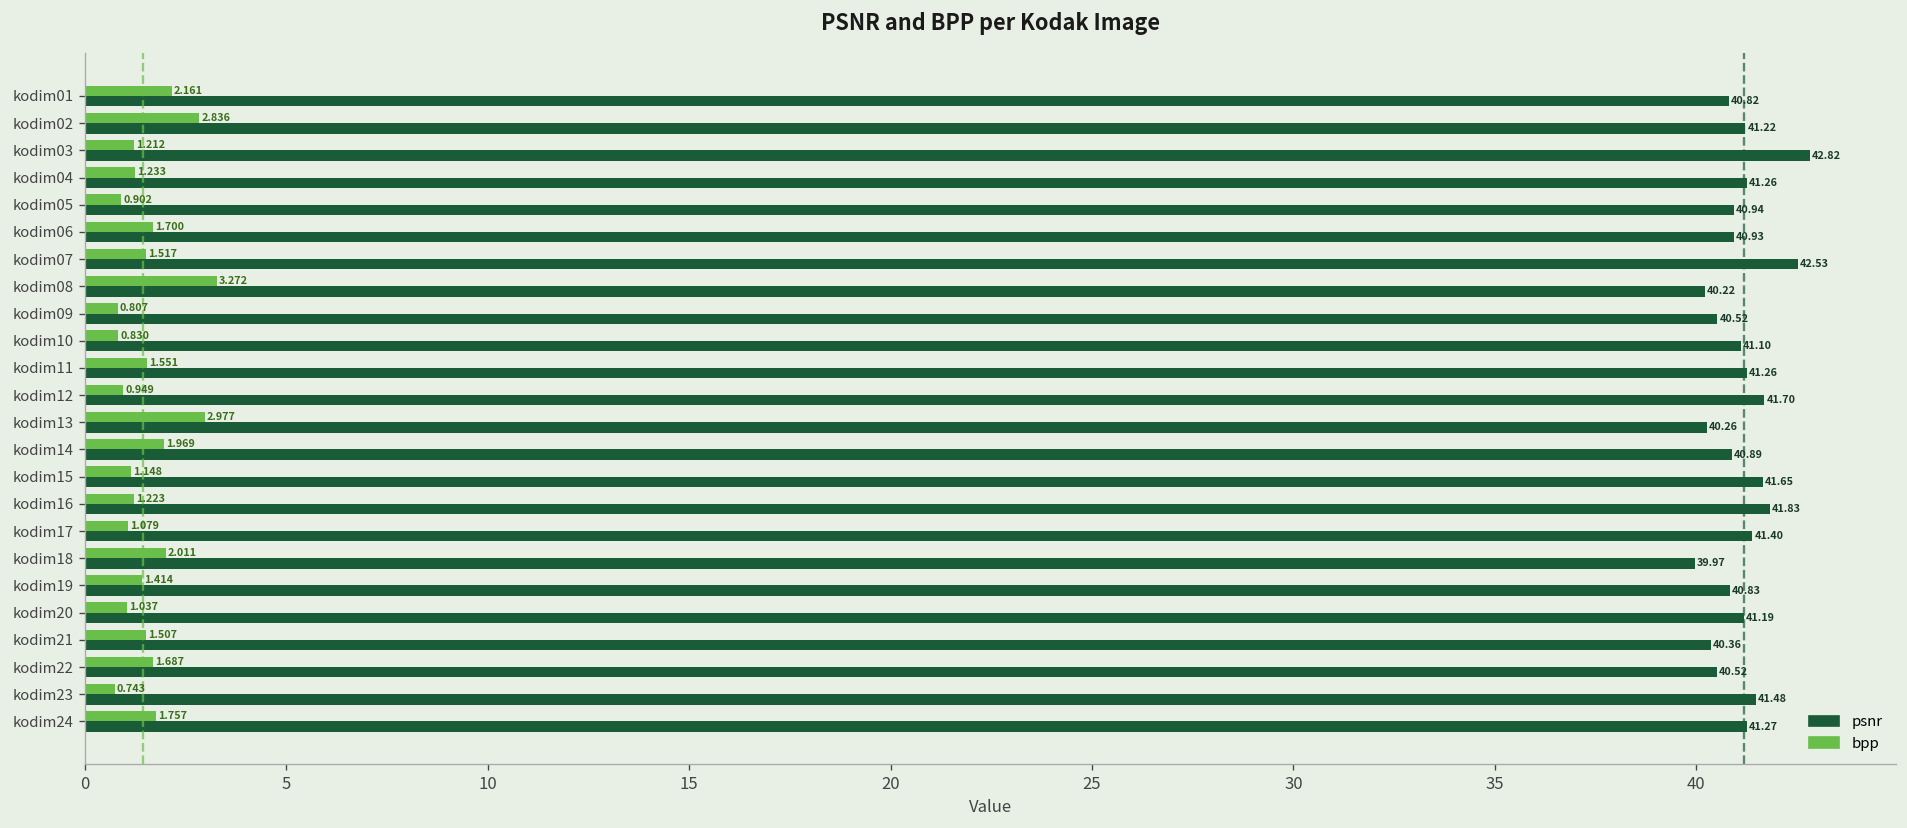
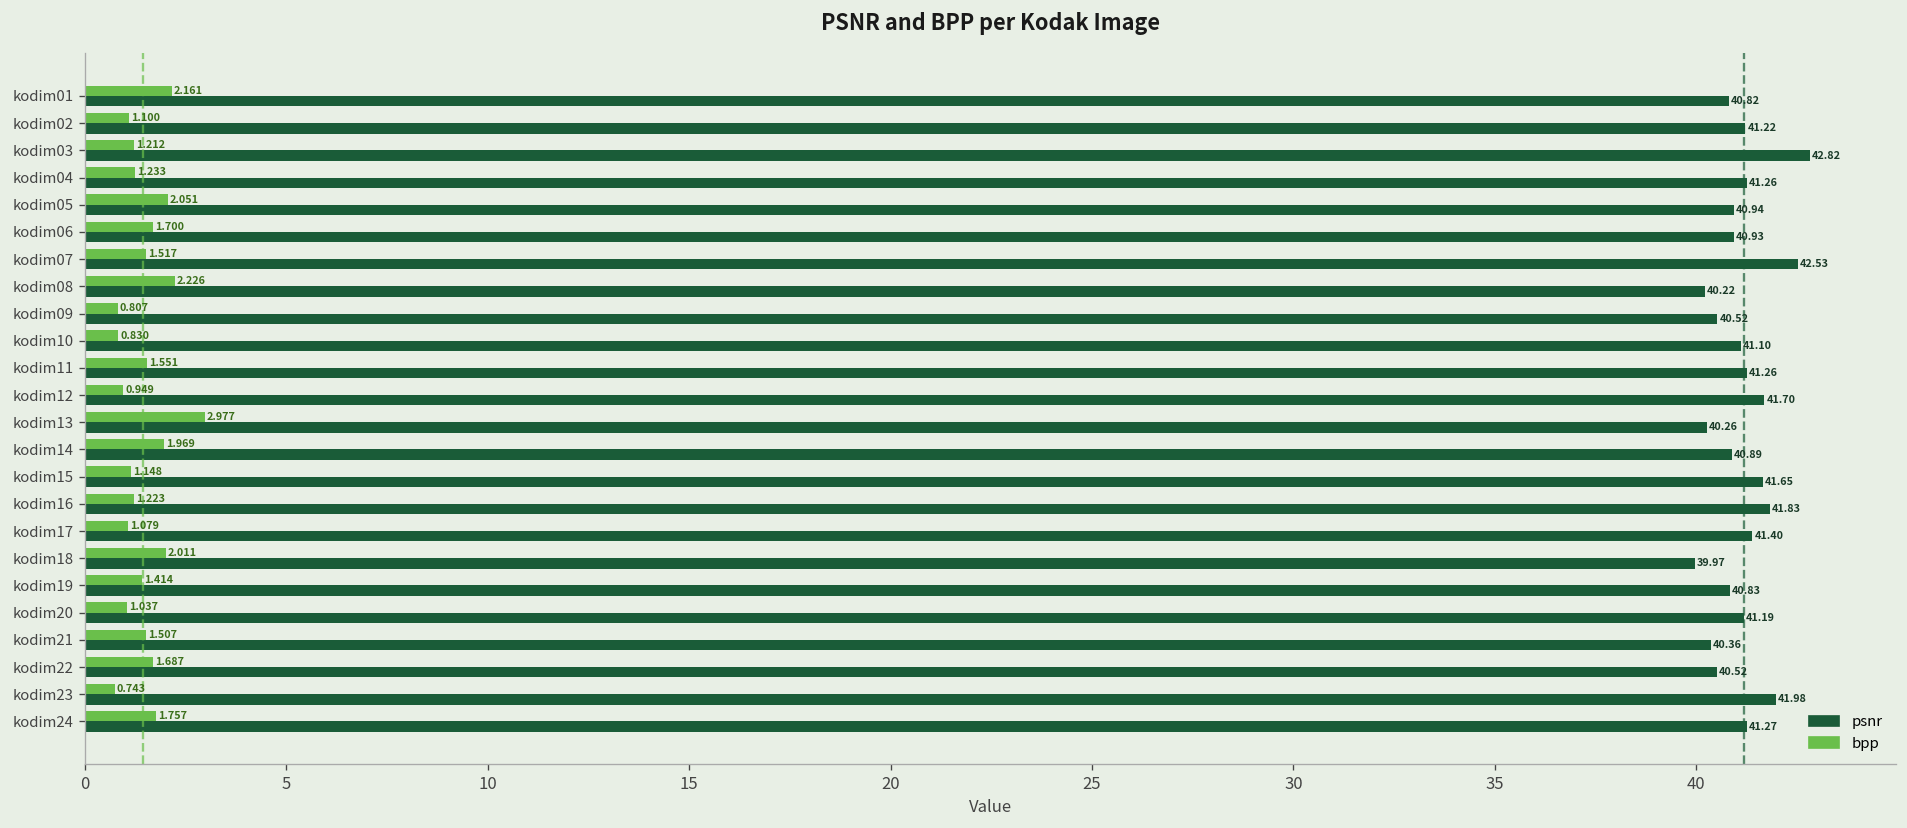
  {
    "psnr": {
      "kodim01": 40.82,
      "kodim02": 41.22,
      "kodim03": 42.82,
      "kodim04": 41.26,
      "kodim05": 40.94,
      "kodim06": 40.93,
      "kodim07": 42.53,
      "kodim08": 40.22,
      "kodim09": 40.52,
      "kodim10": 41.10,
      "kodim11": 41.26,
      "kodim12": 41.70,
      "kodim13": 40.26,
      "kodim14": 40.89,
      "kodim15": 41.65,
      "kodim16": 41.83,
      "kodim17": 41.40,
      "kodim18": 39.97,
      "kodim19": 40.83,
      "kodim20": 41.19,
      "kodim21": 40.36,
      "kodim22": 40.52,
-     "kodim23": 41.48,
+     "kodim23": 41.98,
      "kodim24": 41.27
    },
    "bpp": {
      "kodim01": 2.161,
-     "kodim02": 2.836,
+     "kodim02": 1.100,
      "kodim03": 1.212,
      "kodim04": 1.233,
-     "kodim05": 0.902,
+     "kodim05": 2.051,
      "kodim06": 1.700,
      "kodim07": 1.517,
-     "kodim08": 3.272,
+     "kodim08": 2.226,
      "kodim09": 0.807,
      "kodim10": 0.830,
      "kodim11": 1.551,
      "kodim12": 0.949,
      "kodim13": 2.977,
      "kodim14": 1.969,
      "kodim15": 1.148,
      "kodim16": 1.223,
      "kodim17": 1.079,
      "kodim18": 2.011,
      "kodim19": 1.414,
      "kodim20": 1.037,
      "kodim21": 1.507,
      "kodim22": 1.687,
      "kodim23": 0.743,
      "kodim24": 1.757
    }
  }
